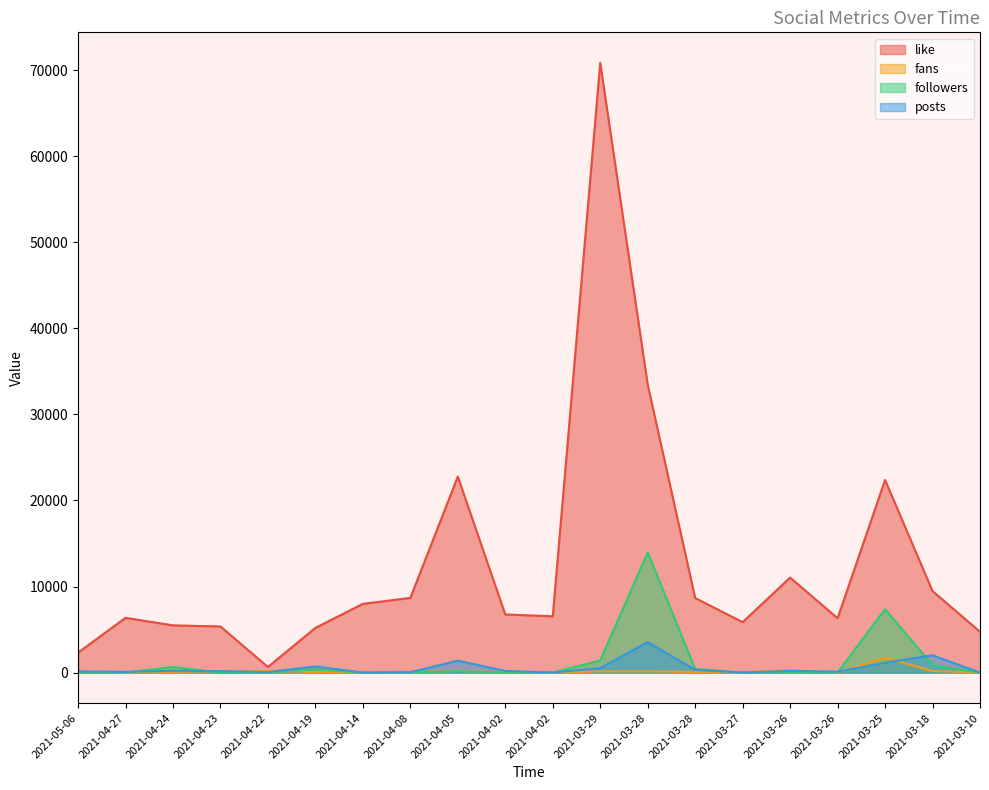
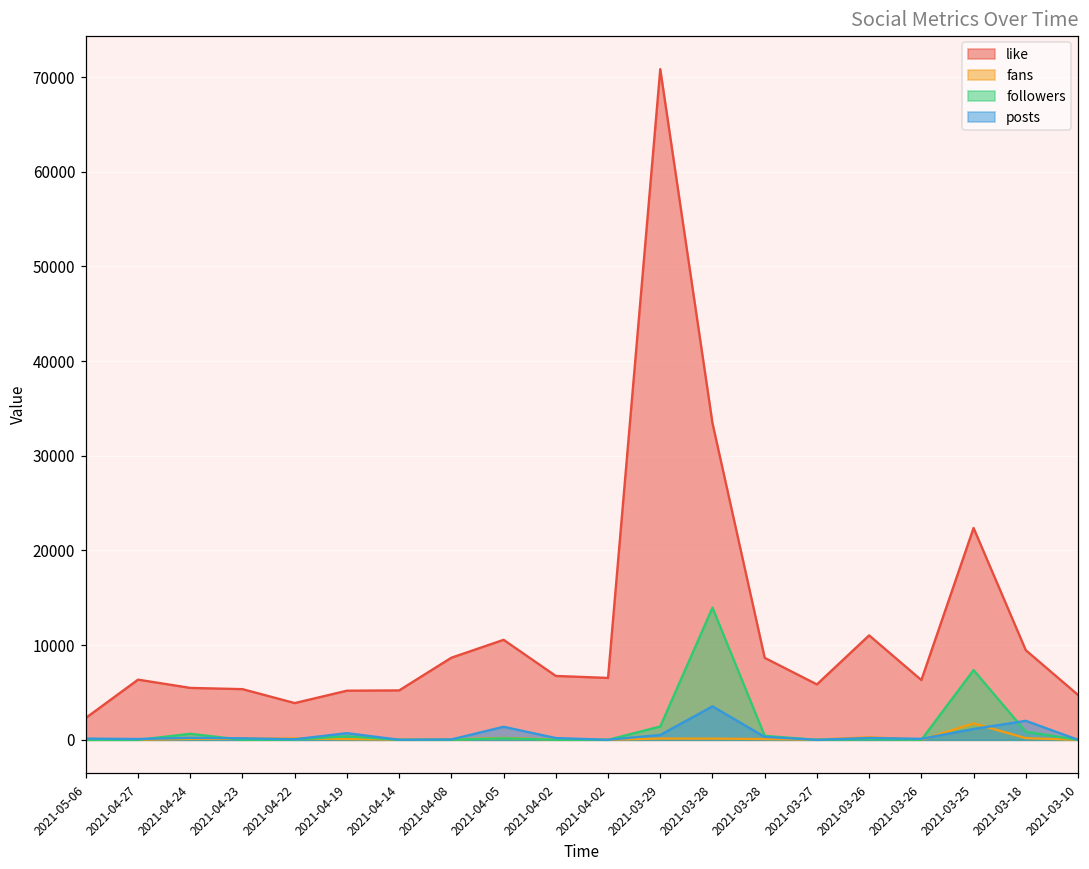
  {
    "like": {
      "2021-05-06": 2000,
      "2021-04-27": 6000,
      "2021-04-24": 5000,
      "2021-04-23": 5000,
-     "2021-04-22": 1000,
+     "2021-04-22": 4000,
      "2021-04-19": 5000,
-     "2021-04-14": 8000,
+     "2021-04-14": 5000,
      "2021-04-08": 9000,
-     "2021-04-05": 23000,
+     "2021-04-05": 11000,
      "2021-03-29": 71000,
      "2021-03-27": 6000,
      "2021-03-25": 22000,
      "2021-03-18": 9000,
      "2021-03-10": 5000
    },
    "fans": {
      "2021-04-19": 0,
      "2021-03-29": 0,
      "2021-03-25": 2000,
      "2021-03-18": 0
    },
    "followers": {
      "2021-04-24": 1000,
      "2021-04-19": 0,
      "2021-03-29": 1000,
      "2021-03-25": 7000,
      "2021-03-18": 1000
    },
    "posts": {
      "2021-04-19": 1000,
      "2021-04-05": 1000,
      "2021-03-29": 1000,
      "2021-03-25": 1000,
      "2021-03-18": 2000
    }
  }
